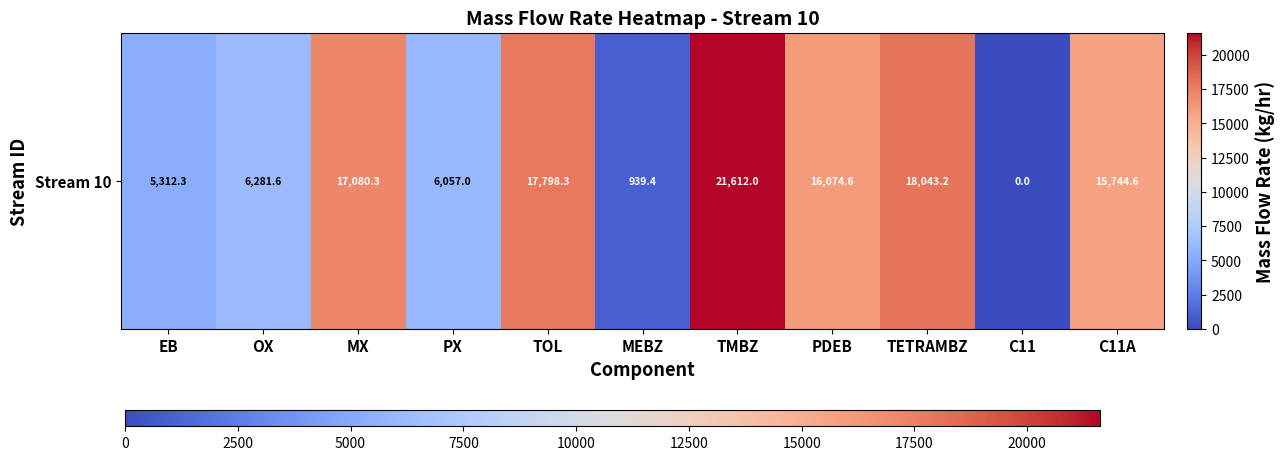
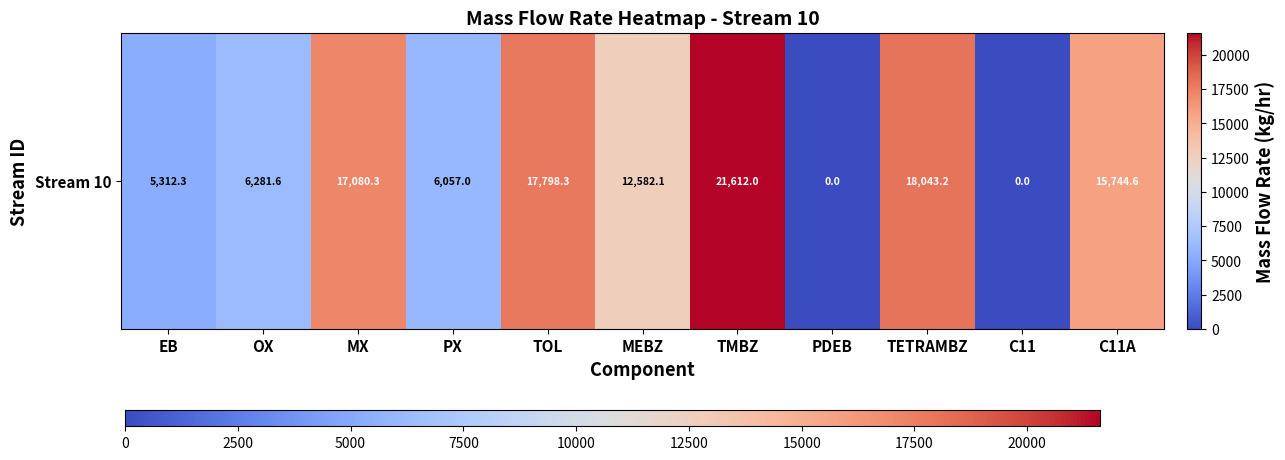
  {
    "Stream 10": {
      "EB": "5,312.3",
      "OX": "6,281.6",
      "MX": "17,080.3",
      "PX": "6,057.0",
      "TOL": "17,798.3",
-     "MEBZ": "939.4",
+     "MEBZ": "12,582.1",
      "TMBZ": "21,612.0",
-     "PDEB": "16,074.6",
+     "PDEB": "0.0",
      "TETRAMBZ": "18,043.2",
      "C11": "0.0",
      "C11A": "15,744.6"
    }
  }
